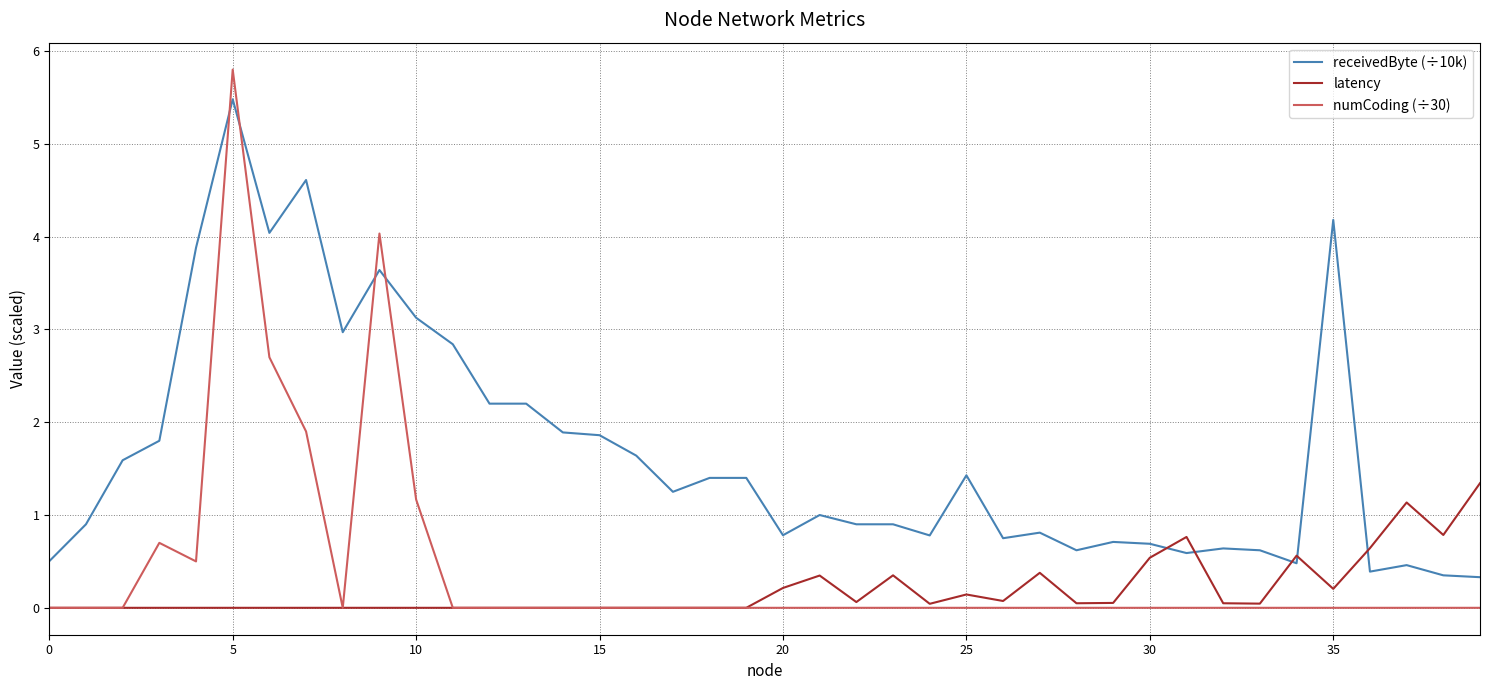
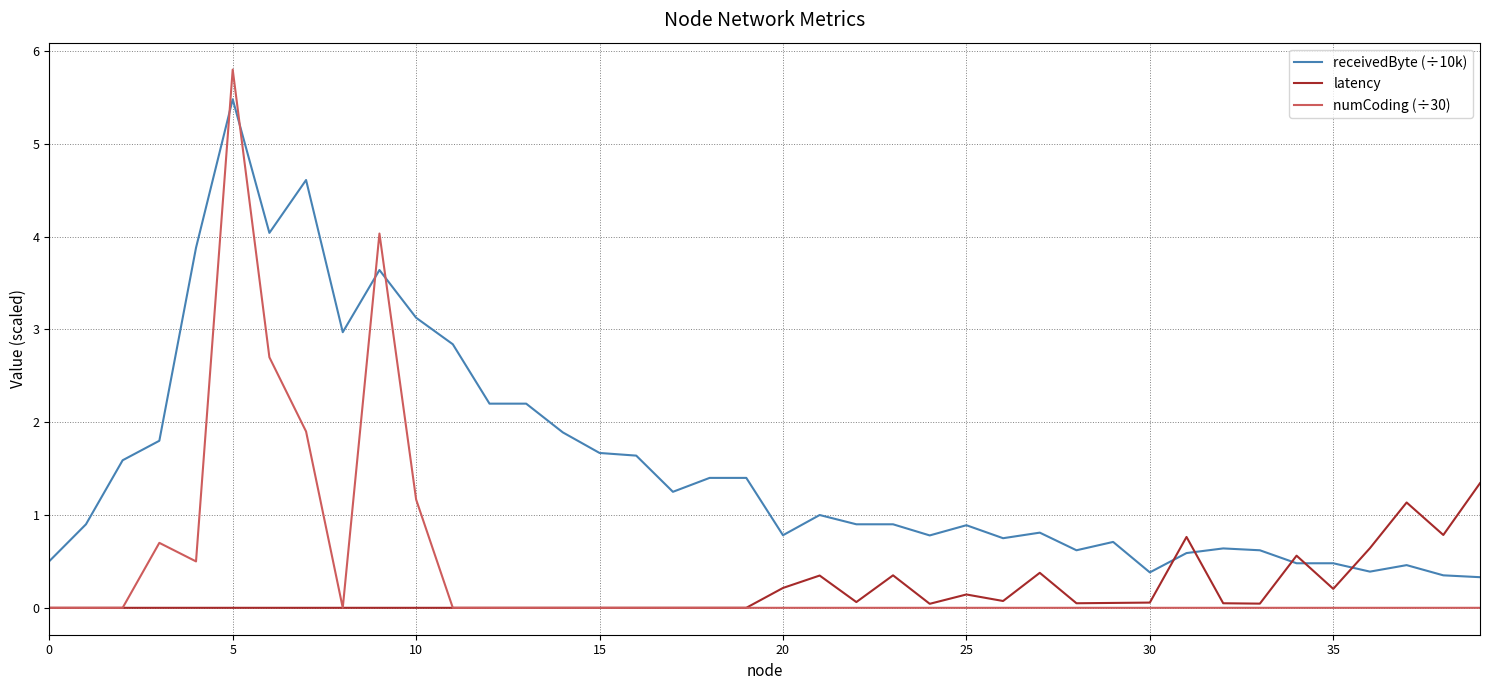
  {
    "receivedByte (÷10k)": {
      "0": 0.5,
      "5": 5.5,
      "10": 3.1,
-     "15": 1.9,
+     "15": 1.7,
      "20": 0.8,
-     "25": 1.4,
-     "30": 0.7,
-     "35": 4.2
+     "25": 0.9,
+     "30": 0.4,
+     "35": 0.5
    },
    "latency": {
      "5": 0.0,
      "10": 0.0,
      "20": 0.2,
      "25": 0.1,
-     "30": 0.5,
+     "30": 0.1,
      "35": 0.2
    },
    "numCoding (÷30)": {
      "5": 5.8,
      "10": 1.2,
      "20": 0.0,
      "25": 0.0,
      "30": 0.0,
      "35": 0.0
    }
  }
